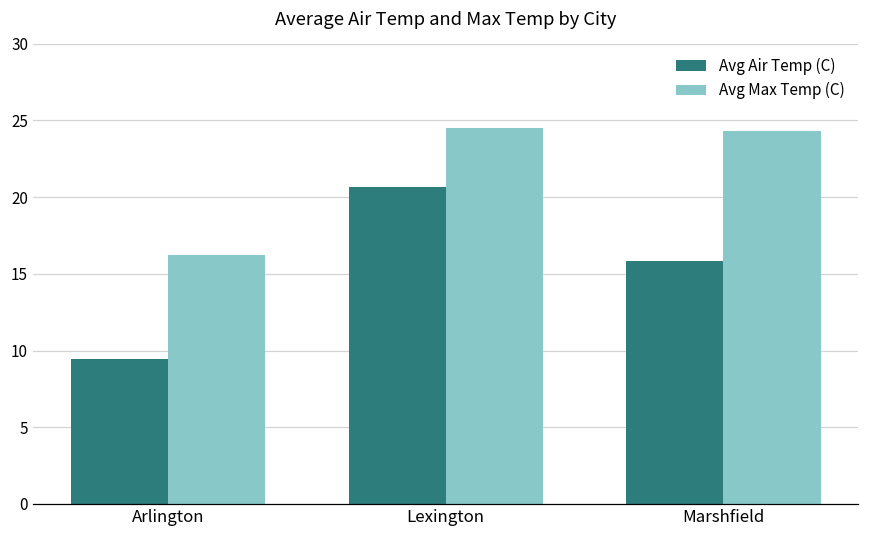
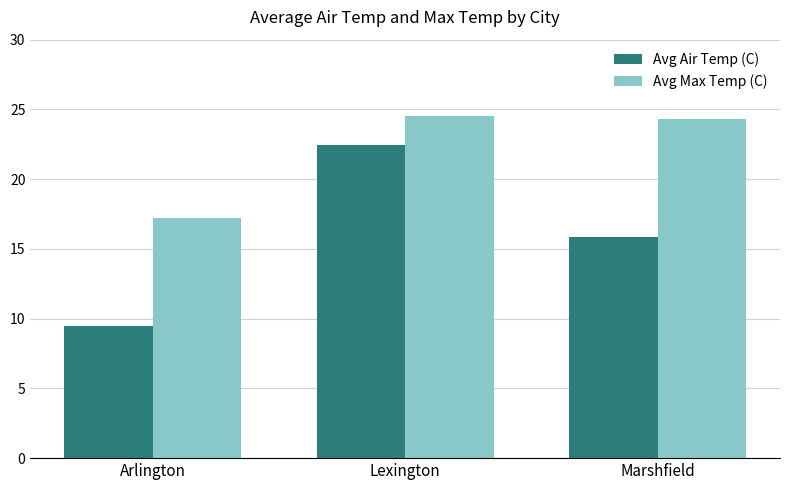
  {
    "Avg Air Temp (C)": {
      "Arlington": 9.5,
-     "Lexington": 20.6,
+     "Lexington": 22.4,
      "Marshfield": 15.8
    },
    "Avg Max Temp (C)": {
-     "Arlington": 16.2,
+     "Arlington": 17.2,
      "Lexington": 24.5,
      "Marshfield": 24.3
    }
  }
